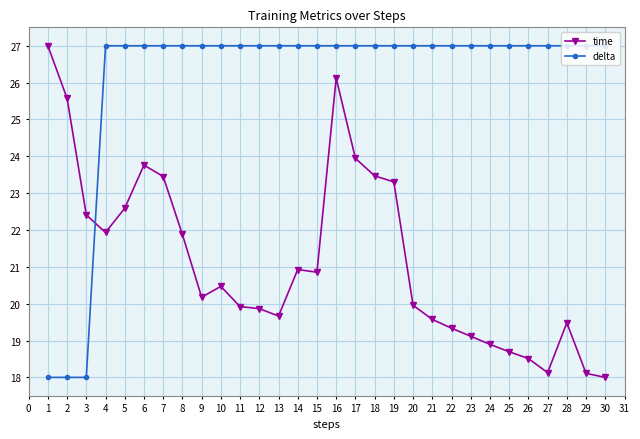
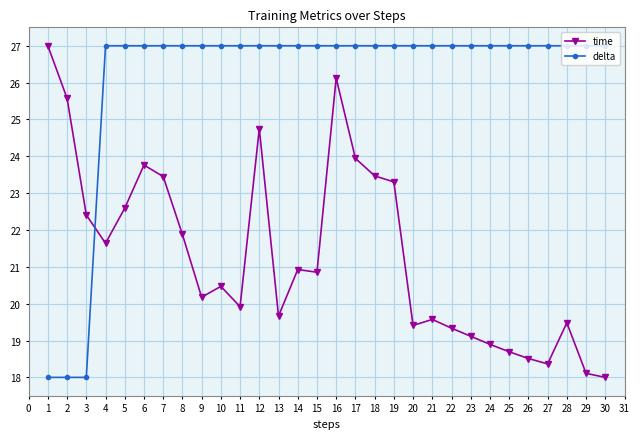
  {
    "time": {
      "1": 27.0,
      "2": 25.6,
      "3": 22.4,
-     "4": 21.9,
+     "4": 21.6,
      "5": 22.6,
      "6": 23.8,
      "7": 23.5,
      "8": 21.9,
      "9": 20.2,
      "10": 20.5,
      "11": 19.9,
-     "12": 19.9,
+     "12": 24.7,
      "13": 19.7,
      "14": 20.9,
      "15": 20.9,
      "16": 26.1,
      "17": 23.9,
      "18": 23.5,
      "19": 23.3,
-     "20": 20.0,
+     "20": 19.4,
      "21": 19.6,
      "22": 19.3,
      "23": 19.1,
      "24": 18.9,
      "25": 18.7,
      "26": 18.5,
-     "27": 18.1,
+     "27": 18.4,
      "28": 19.5,
      "29": 18.1,
      "30": 18.0
    },
    "delta": {
      "1": 18.0,
      "2": 18.0,
      "3": 18.0,
      "4": 27.0,
      "5": 27.0,
      "6": 27.0,
      "7": 27.0,
      "8": 27.0,
      "9": 27.0,
      "10": 27.0,
      "11": 27.0,
      "12": 27.0,
      "13": 27.0,
      "14": 27.0,
      "15": 27.0,
      "16": 27.0,
      "17": 27.0,
      "18": 27.0,
      "19": 27.0,
      "20": 27.0,
      "21": 27.0,
      "22": 27.0,
      "23": 27.0,
      "24": 27.0,
      "25": 27.0,
      "26": 27.0,
      "27": 27.0
    }
  }
